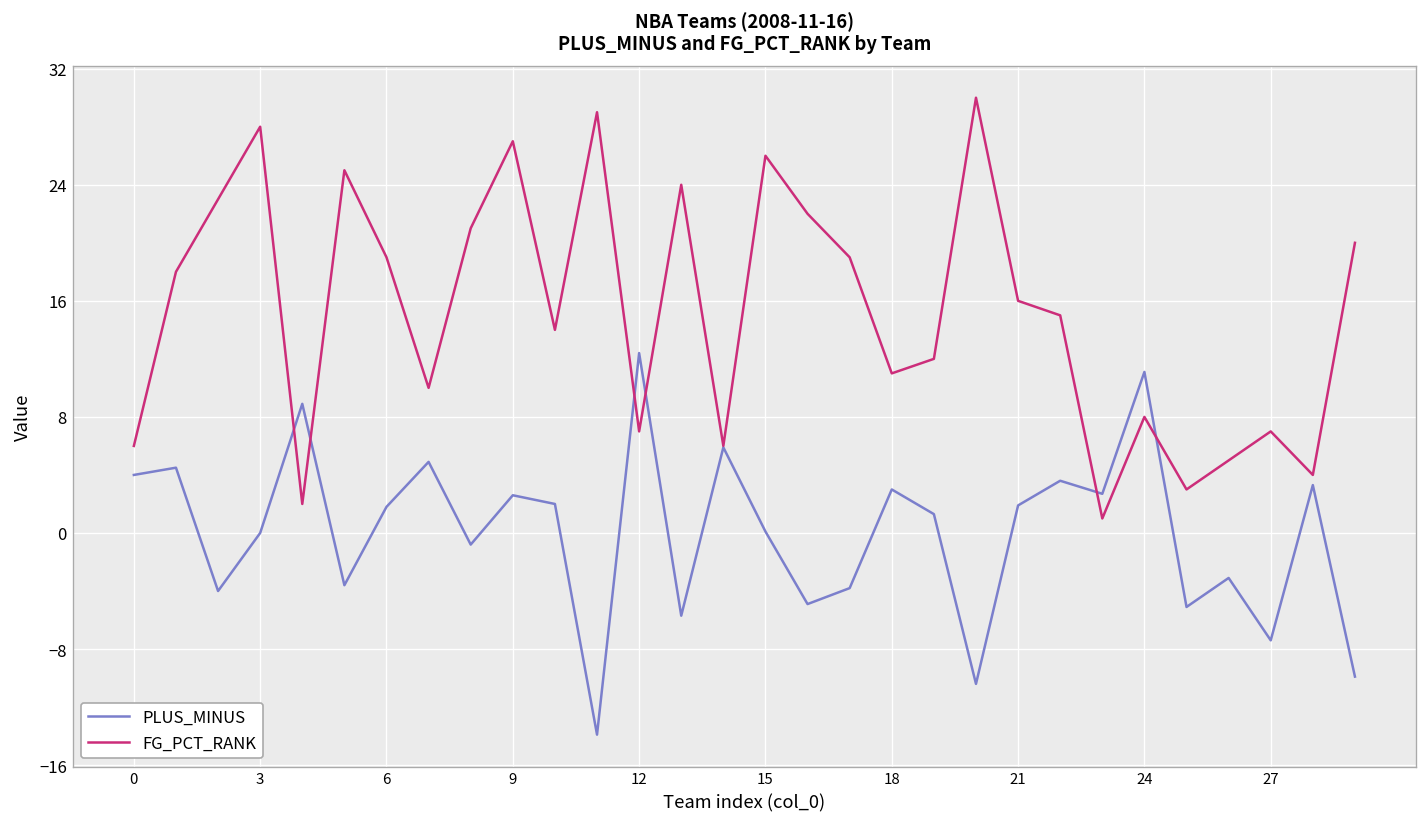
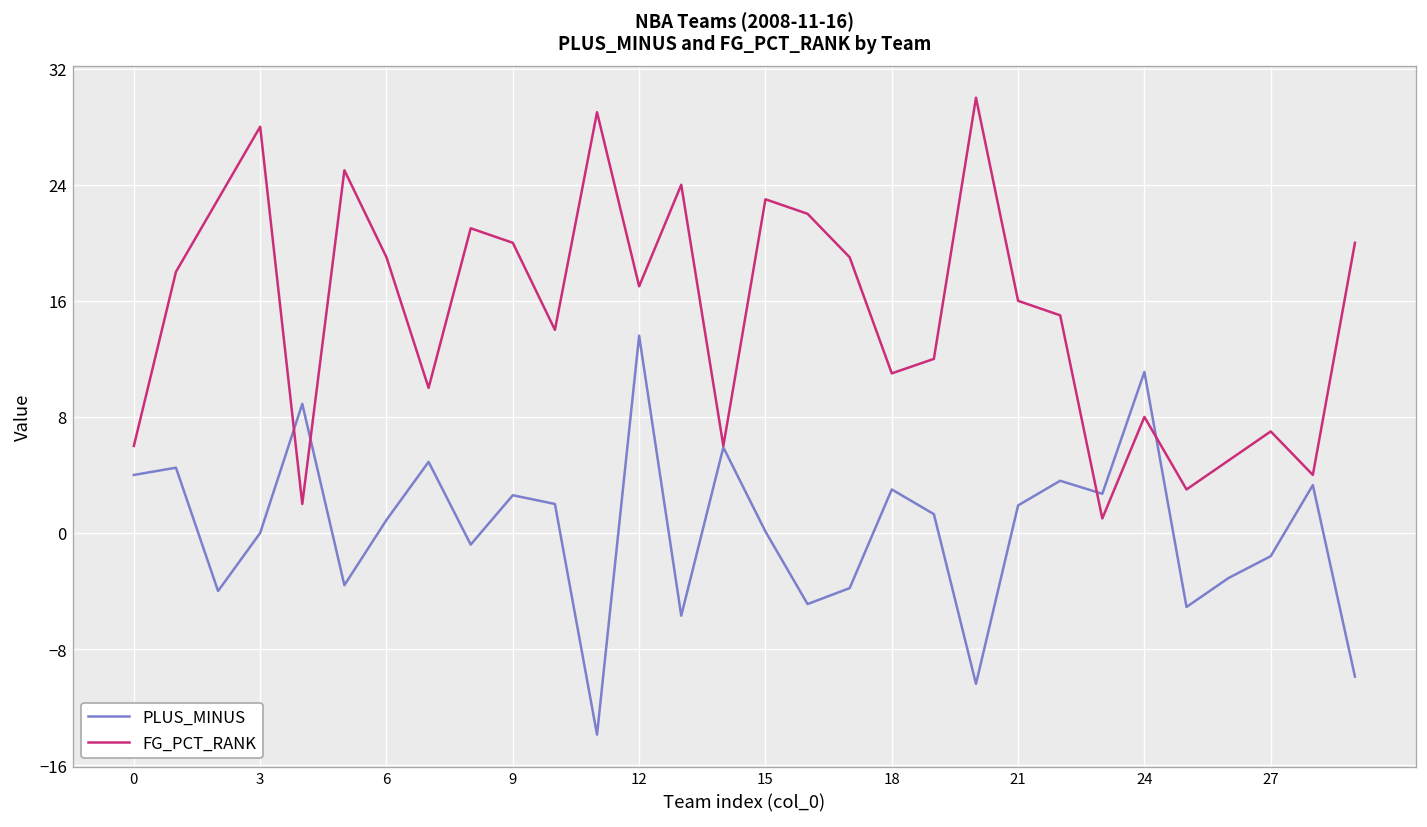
  {
    "PLUS_MINUS": {
      "0": 4.0,
      "3": 0.0,
-     "6": 1.8,
+     "6": 0.9,
      "9": 2.6,
-     "12": 12.4,
+     "12": 13.6,
      "15": 0.1,
      "18": 3.0,
      "21": 1.9,
      "24": 11.1,
-     "27": -7.4
+     "27": -1.6
    },
    "FG_PCT_RANK": {
      "0": 6,
      "3": 28,
      "6": 19,
-     "9": 27,
-     "12": 7,
-     "15": 26,
+     "9": 20,
+     "12": 17,
+     "15": 23,
      "18": 11,
      "21": 16,
      "24": 8,
      "27": 7
    }
  }
